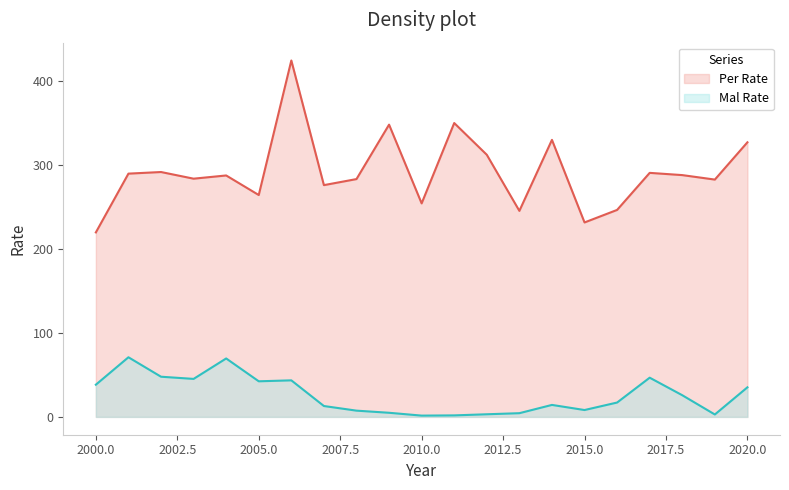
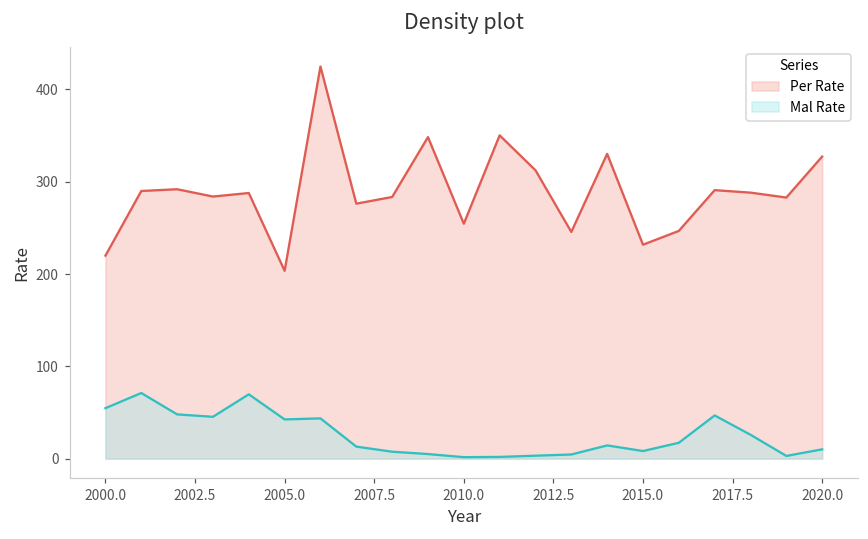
  {
    "Per Rate": {
      "2000.0": 220,
-     "2005.0": 260,
+     "2005.0": 200,
      "2010.0": 250,
      "2015.0": 230,
      "2020.0": 330
    },
    "Mal Rate": {
-     "2000.0": 40,
+     "2000.0": 50,
      "2005.0": 40,
      "2010.0": 0,
      "2015.0": 10,
-     "2020.0": 40
+     "2020.0": 10
    }
  }
